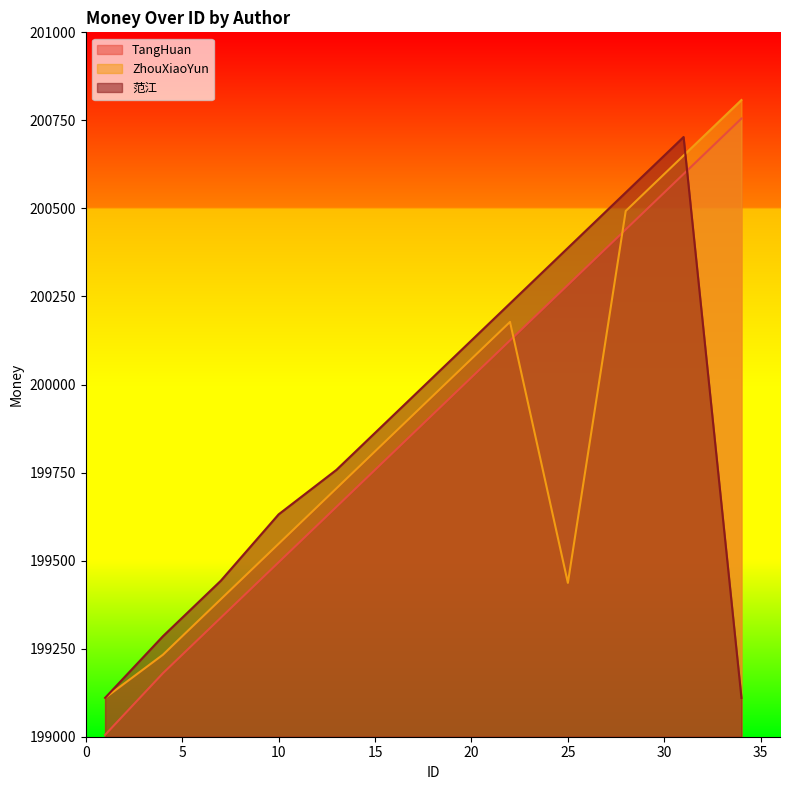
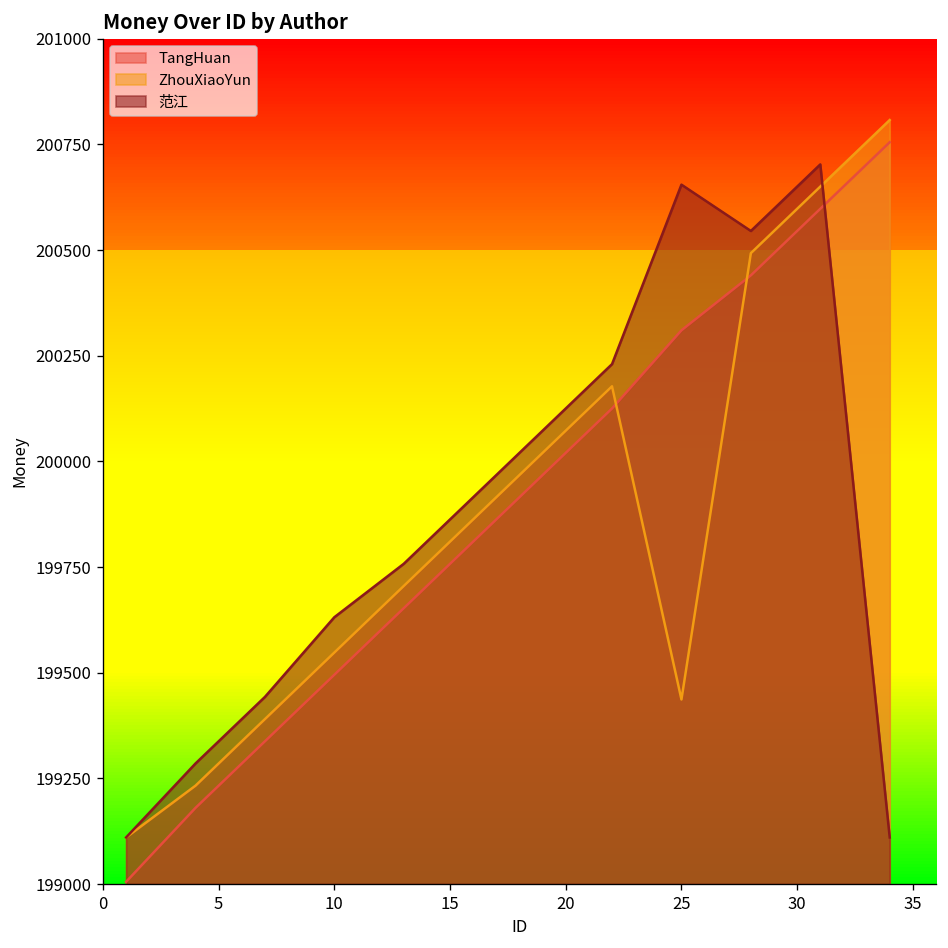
  {
    "TangHuan": {
      "10": 199500,
-     "25": 200280
+     "25": 200310
    },
    "ZhouXiaoYun": {
      "10": 199550,
      "25": 199440
    },
    "范江": {
      "10": 199630,
-     "25": 200390
+     "25": 200650
    }
  }
